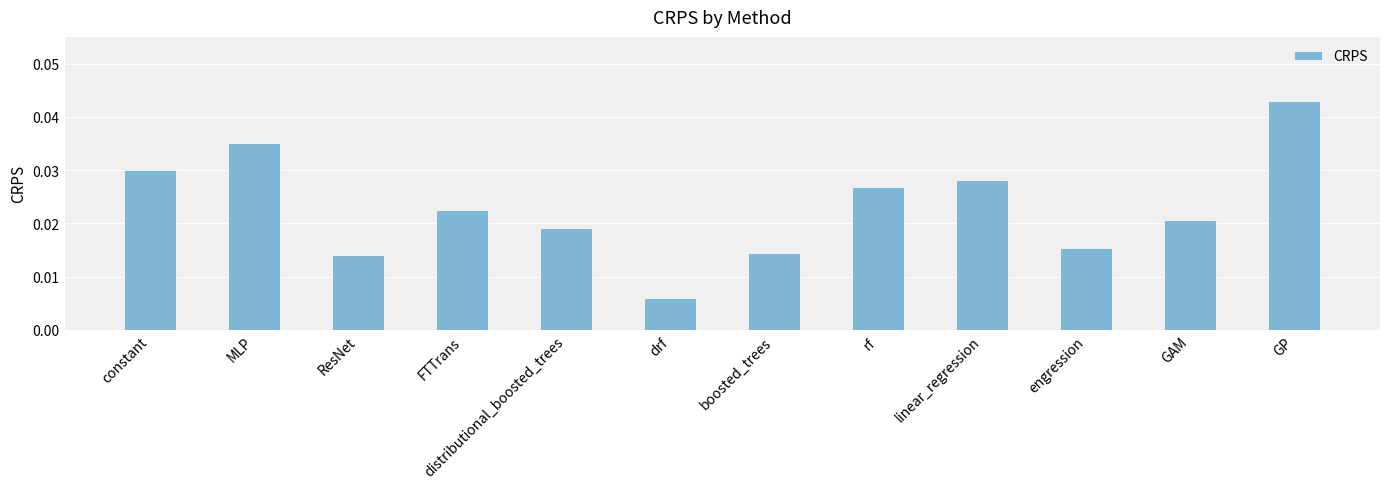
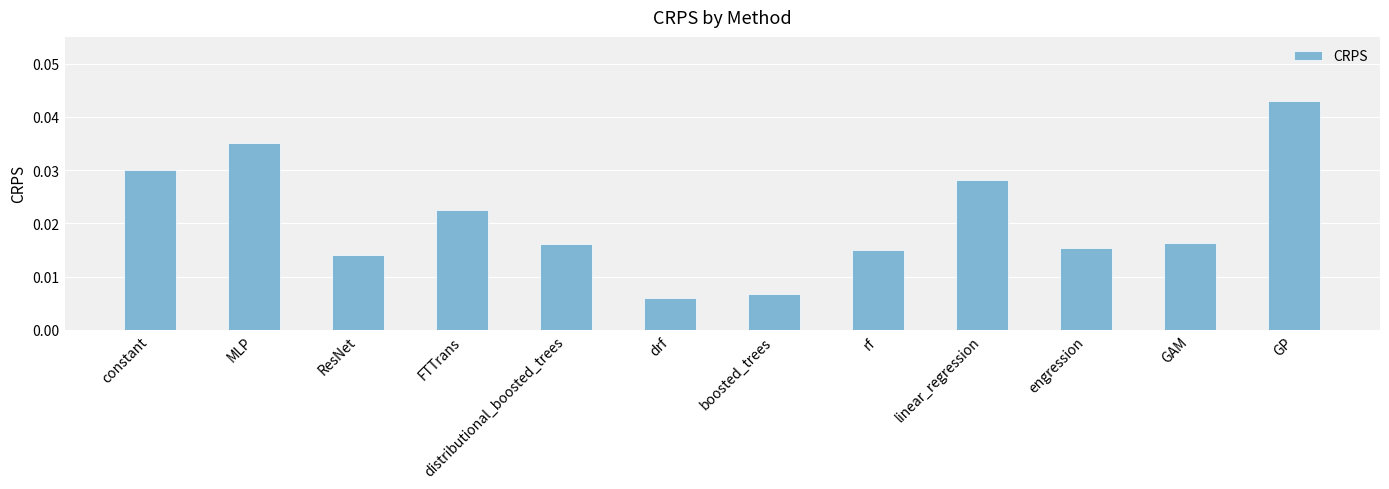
  {
    "constant": 0.030,
    "MLP": 0.035,
    "ResNet": 0.014,
    "FTTrans": 0.022,
-   "distributional_boosted_trees": 0.019,
+   "distributional_boosted_trees": 0.016,
    "drf": 0.006,
-   "boosted_trees": 0.014,
-   "rf": 0.027,
+   "boosted_trees": 0.007,
+   "rf": 0.015,
    "linear_regression": 0.028,
    "engression": 0.015,
-   "GAM": 0.021,
+   "GAM": 0.016,
    "GP": 0.043
  }
